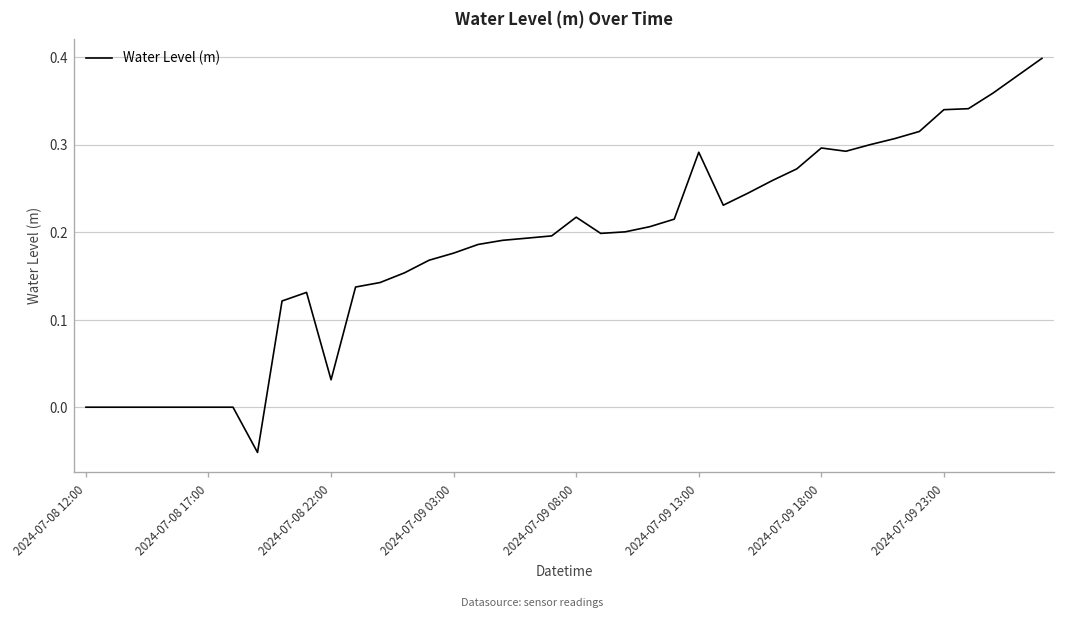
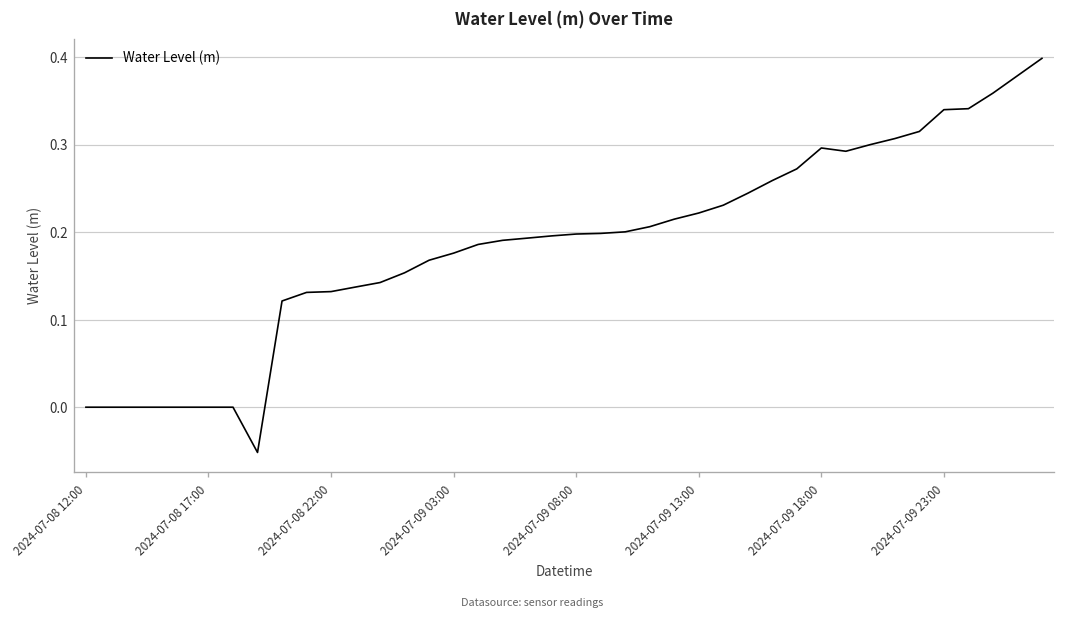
  {
    "2024-07-08 12:00": 0.00,
    "2024-07-08 17:00": 0.00,
-   "2024-07-08 22:00": 0.03,
+   "2024-07-08 22:00": 0.13,
    "2024-07-09 03:00": 0.18,
-   "2024-07-09 08:00": 0.22,
-   "2024-07-09 13:00": 0.29,
+   "2024-07-09 08:00": 0.20,
+   "2024-07-09 13:00": 0.22,
    "2024-07-09 18:00": 0.30,
    "2024-07-09 23:00": 0.34
  }
